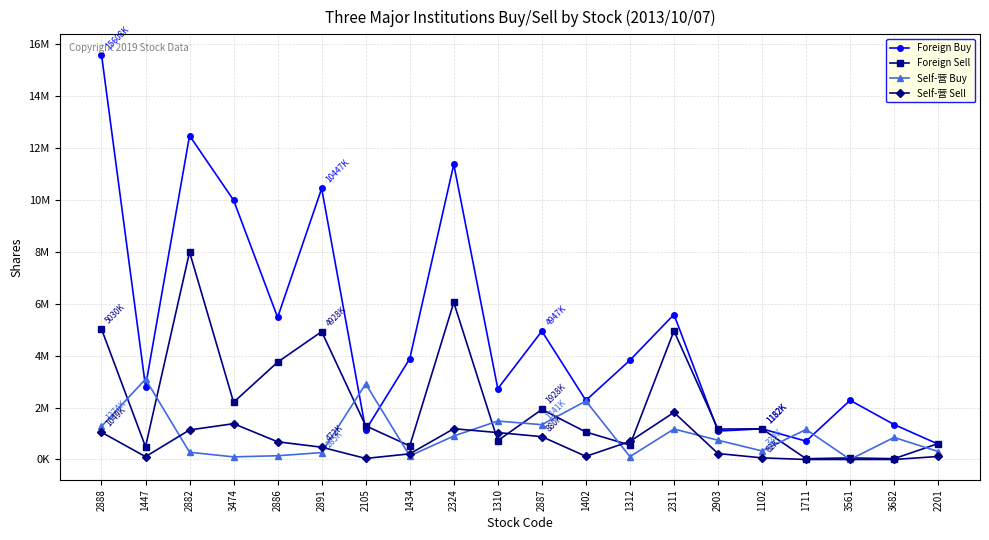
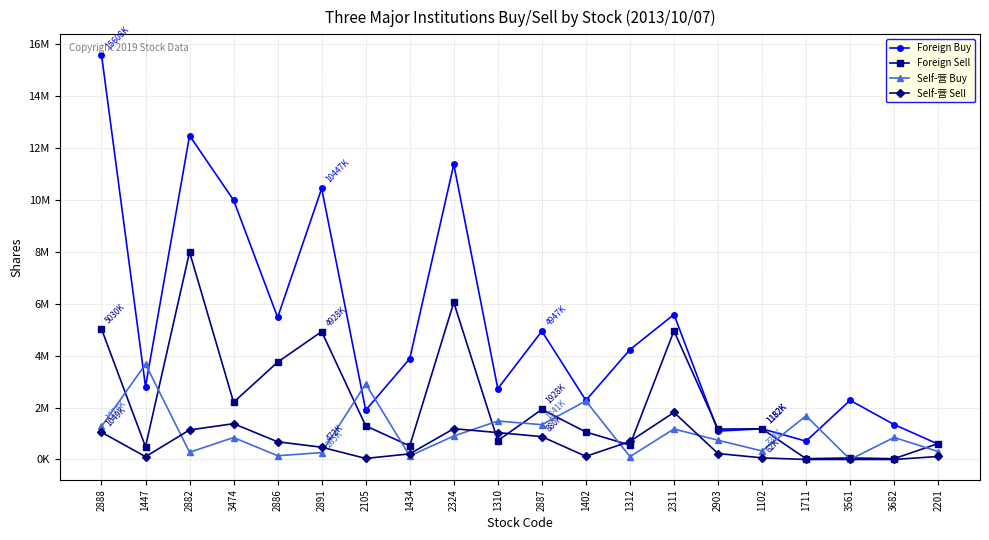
  {
    "Foreign Buy": {
      "1447": 2800000,
      "2882": 12500000,
      "3474": 10000000,
      "2886": 5500000,
-     "2105": 1100000,
+     "2105": 1900000,
      "1434": 3900000,
      "2324": 11400000,
      "1310": 2700000,
-     "1312": 3800000,
+     "1312": 4200000,
      "2311": 5600000,
      "1711": 700000,
      "3561": 2300000,
      "3682": 1300000
    },
    "Self-营 Buy": {
-     "1447": 3100000,
+     "1447": 3700000,
      "2882": 300000,
-     "3474": 100000,
+     "3474": 800000,
      "2886": 100000,
      "2105": 2900000,
      "2324": 900000,
      "1310": 1500000,
      "1312": 100000,
      "2311": 1200000,
      "2903": 700000,
-     "1711": 1200000,
+     "1711": 1700000,
      "3682": 900000,
      "2201": 300000
    }
  }
